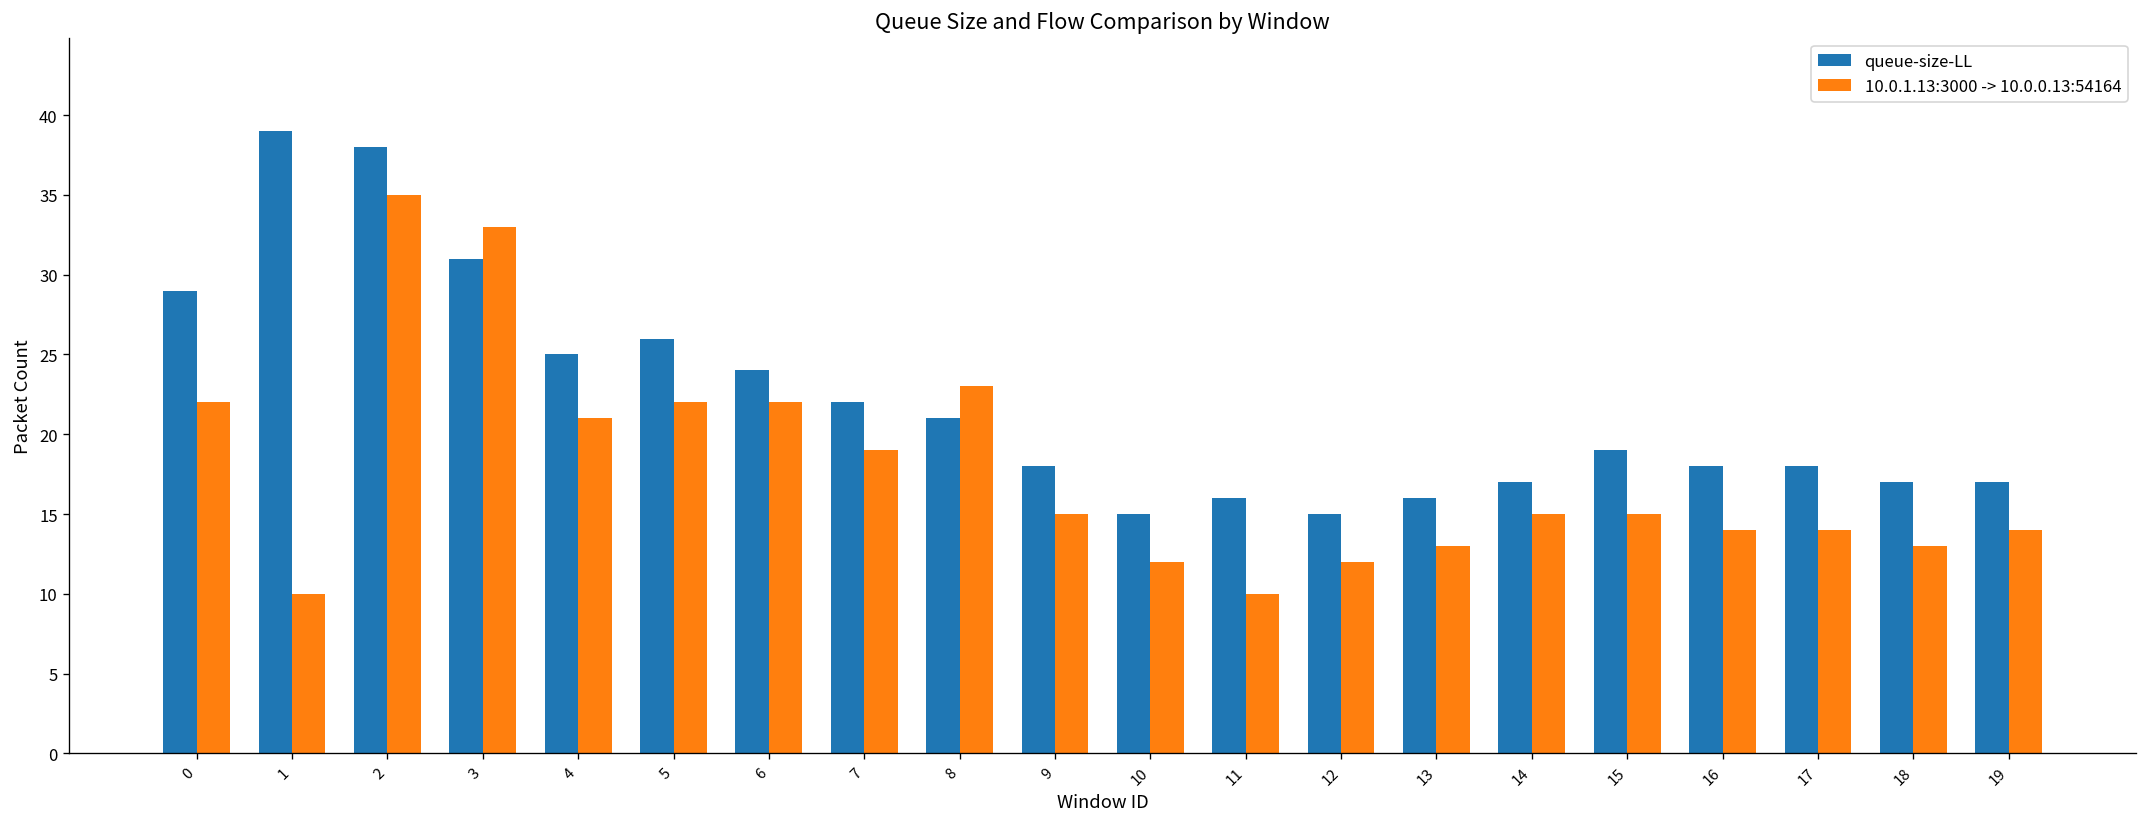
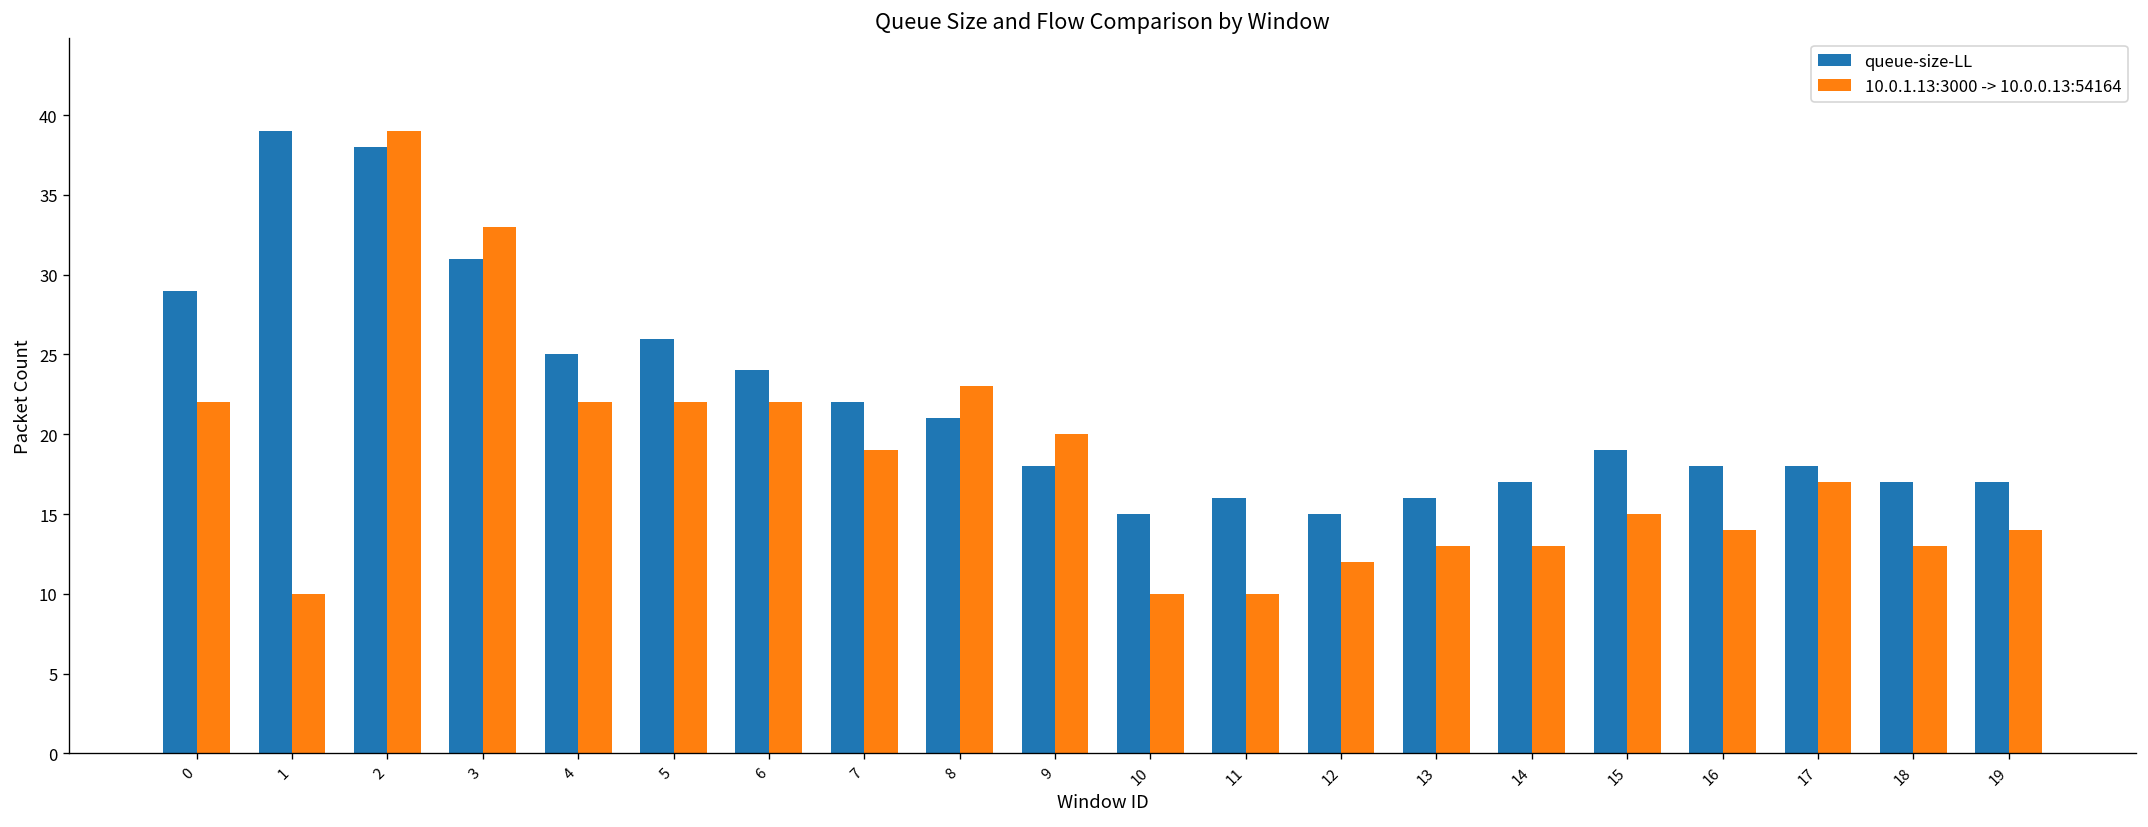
  {
    "queue-size-LL": {
      "0": 29,
      "1": 39,
      "2": 38,
      "3": 31,
      "4": 25,
      "5": 26,
      "6": 24,
      "7": 22,
      "8": 21,
      "9": 18,
      "10": 15,
      "11": 16,
      "12": 15,
      "13": 16,
      "14": 17,
      "15": 19,
      "16": 18,
      "17": 18,
      "18": 17,
      "19": 17
    },
    "10.0.1.13:3000 -> 10.0.0.13:54164": {
      "0": 22,
      "1": 10,
-     "2": 35,
+     "2": 39,
      "3": 33,
-     "4": 21,
+     "4": 22,
      "5": 22,
      "6": 22,
      "7": 19,
      "8": 23,
-     "9": 15,
-     "10": 12,
+     "9": 20,
+     "10": 10,
      "11": 10,
      "12": 12,
      "13": 13,
-     "14": 15,
+     "14": 13,
      "15": 15,
      "16": 14,
-     "17": 14,
+     "17": 17,
      "18": 13,
      "19": 14
    }
  }
